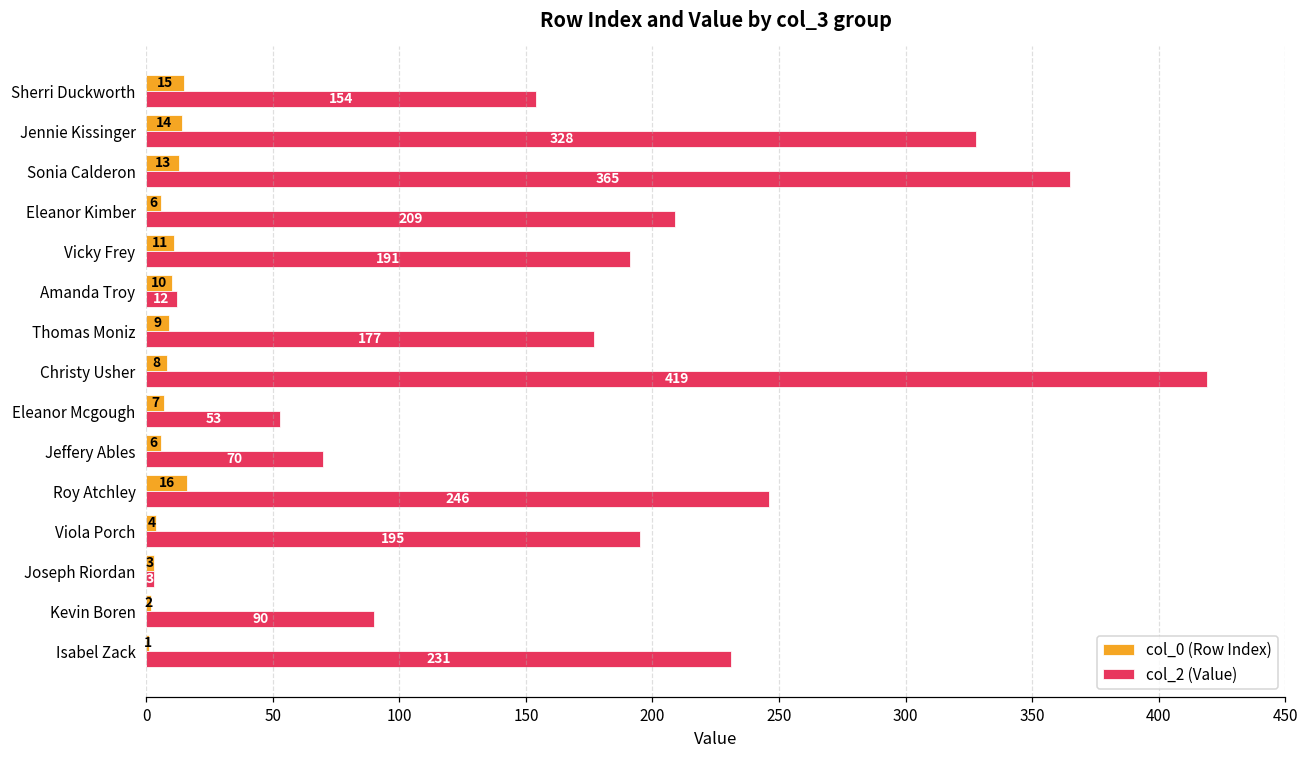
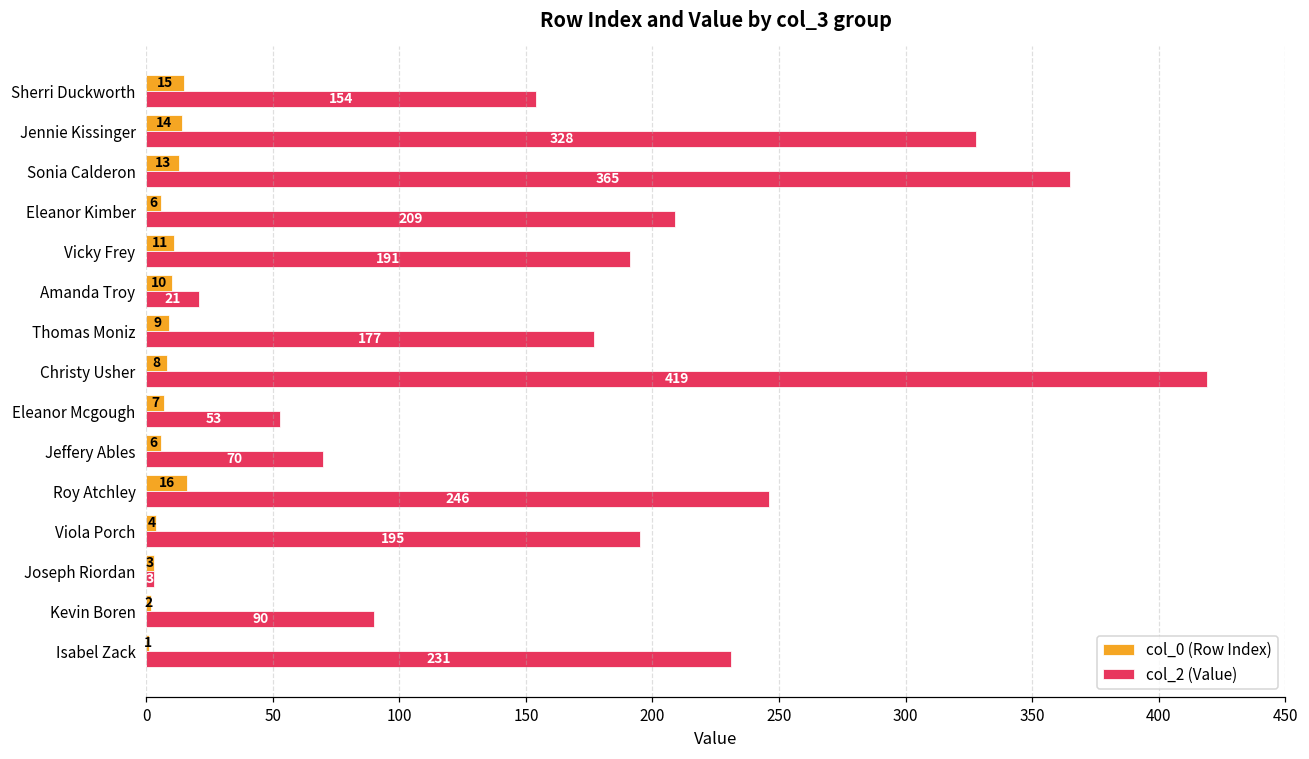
  {
    "col_0 (Row Index)": {
      "Sherri Duckworth": 15,
      "Jennie Kissinger": 14,
      "Sonia Calderon": 13,
      "Eleanor Kimber": 6,
      "Vicky Frey": 11,
      "Amanda Troy": 10,
      "Thomas Moniz": 9,
      "Christy Usher": 8,
      "Eleanor Mcgough": 7,
      "Jeffery Ables": 6,
      "Roy Atchley": 16,
      "Viola Porch": 4,
      "Joseph Riordan": 3,
      "Kevin Boren": 2,
      "Isabel Zack": 1
    },
    "col_2 (Value)": {
      "Sherri Duckworth": 154,
      "Jennie Kissinger": 328,
      "Sonia Calderon": 365,
      "Eleanor Kimber": 209,
      "Vicky Frey": 191,
-     "Amanda Troy": 12,
+     "Amanda Troy": 21,
      "Thomas Moniz": 177,
      "Christy Usher": 419,
      "Eleanor Mcgough": 53,
      "Jeffery Ables": 70,
      "Roy Atchley": 246,
      "Viola Porch": 195,
      "Joseph Riordan": 3,
      "Kevin Boren": 90,
      "Isabel Zack": 231
    }
  }
